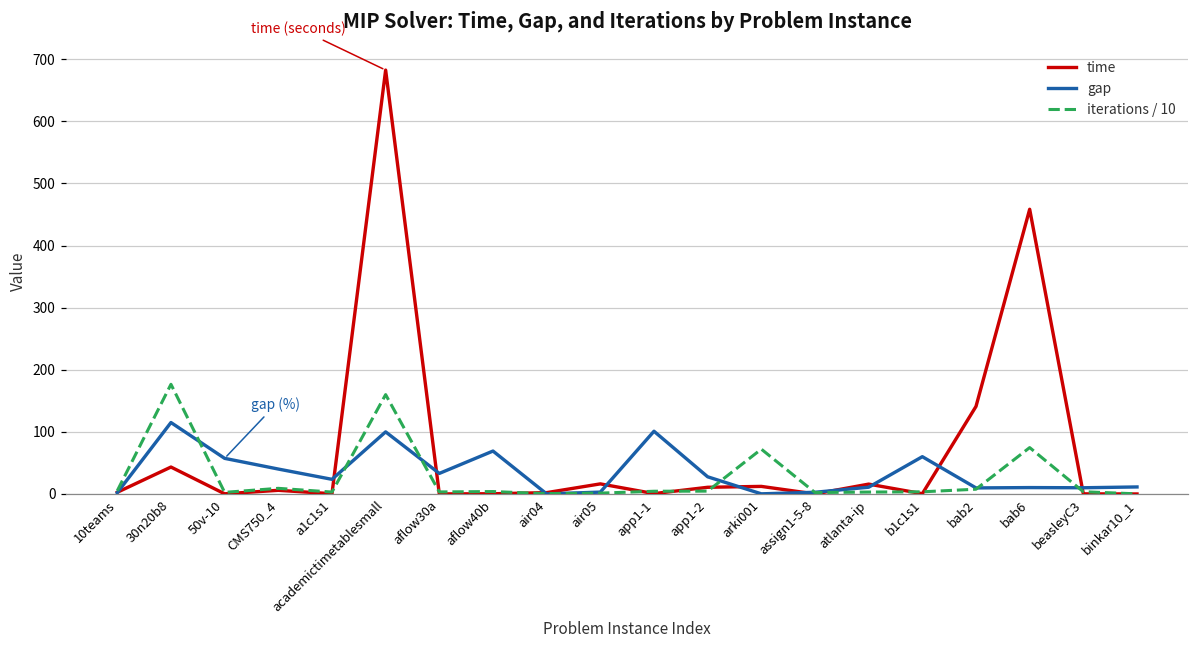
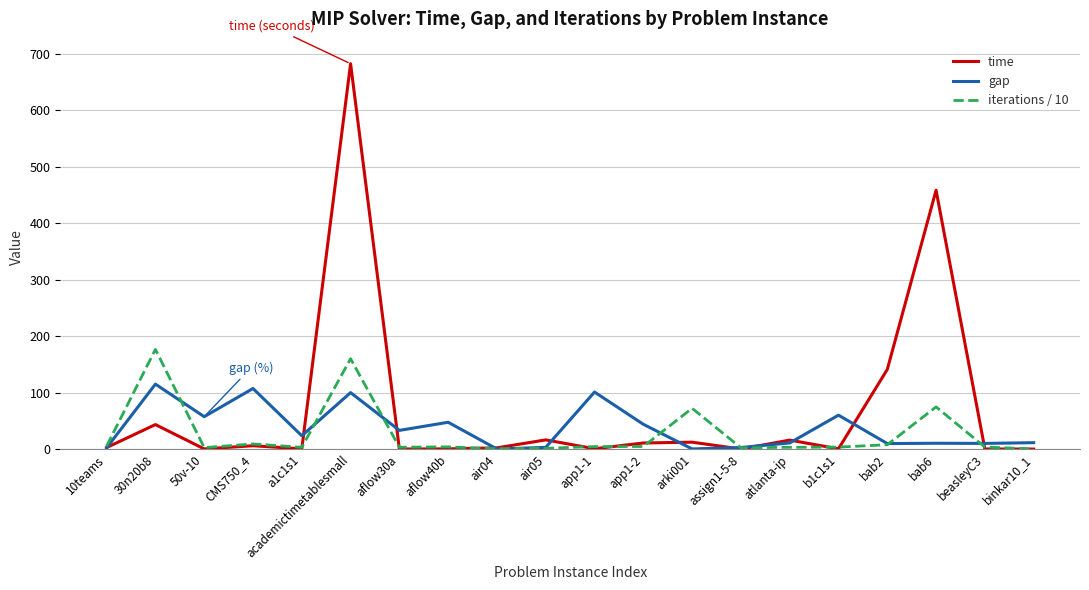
  {
    "time": {
      "30n20b8": 40,
      "academictimetablesmall": 680,
      "air05": 20,
      "app1-2": 10,
      "arki001": 10,
      "atlanta-ip": 20,
      "bab2": 140,
      "bab6": 460
    },
    "gap": {
      "30n20b8": 120,
      "50v-10": 60,
-     "CMS750_4": 40,
+     "CMS750_4": 110,
      "a1c1s1": 20,
      "academictimetablesmall": 100,
      "aflow30a": 30,
-     "aflow40b": 70,
+     "aflow40b": 50,
      "app1-1": 100,
-     "app1-2": 30,
+     "app1-2": 40,
      "arki001": 0,
      "atlanta-ip": 10,
      "b1c1s1": 60,
      "bab6": 10,
      "beasleyC3": 10,
      "binkar10_1": 10
    },
    "iterations / 10": {
      "30n20b8": 180,
      "academictimetablesmall": 160,
      "app1-2": 0,
      "arki001": 70,
      "atlanta-ip": 0,
      "bab6": 70
    }
  }
